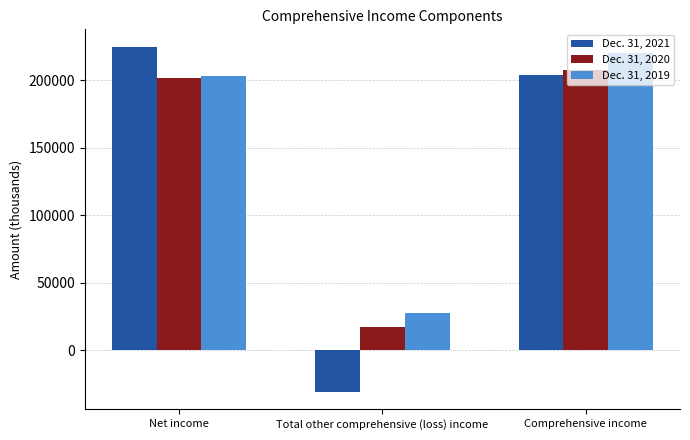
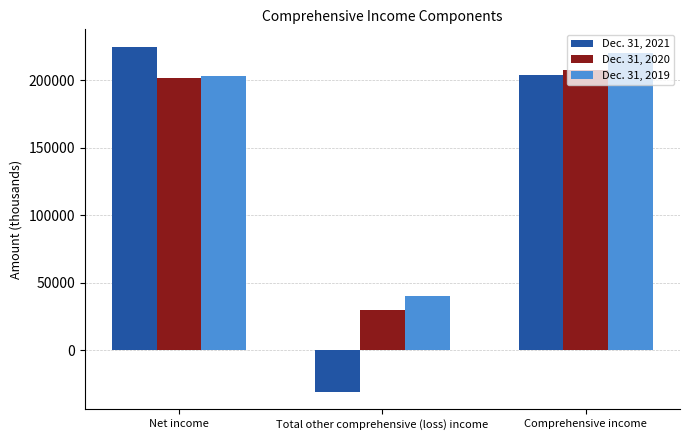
  {
    "Dec. 31, 2021": {
      "Net income": 225000,
      "Total other comprehensive (loss) income": -31000,
      "Comprehensive income": 204000
    },
    "Dec. 31, 2020": {
      "Net income": 201000,
-     "Total other comprehensive (loss) income": 17000
+     "Total other comprehensive (loss) income": 30000
    },
    "Dec. 31, 2019": {
      "Net income": 203000,
-     "Total other comprehensive (loss) income": 28000
+     "Total other comprehensive (loss) income": 40000
    }
  }
